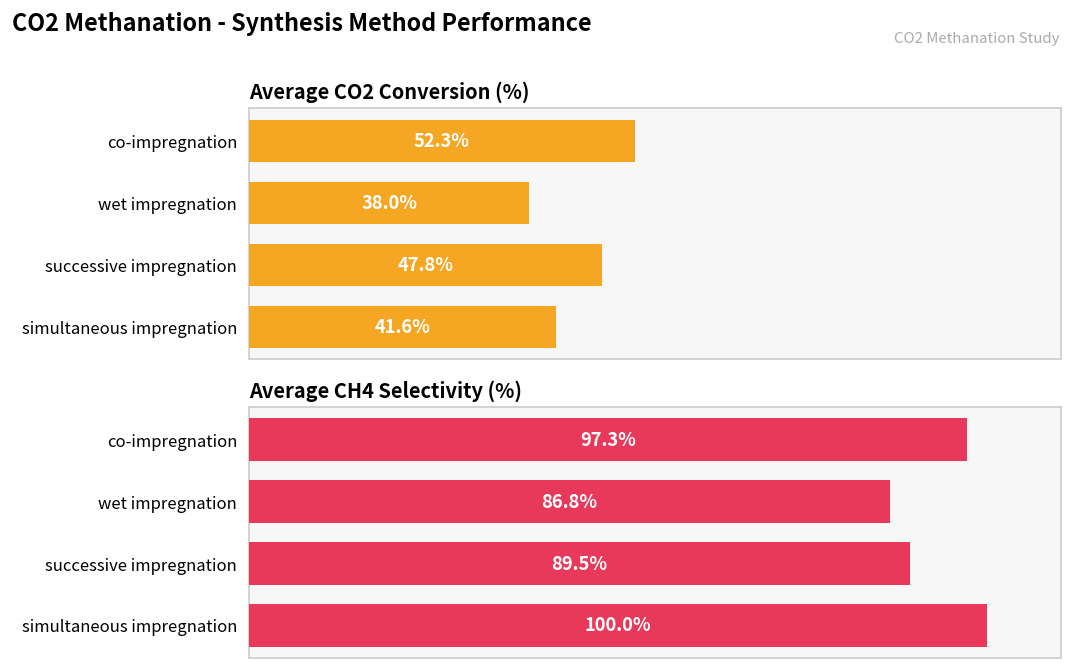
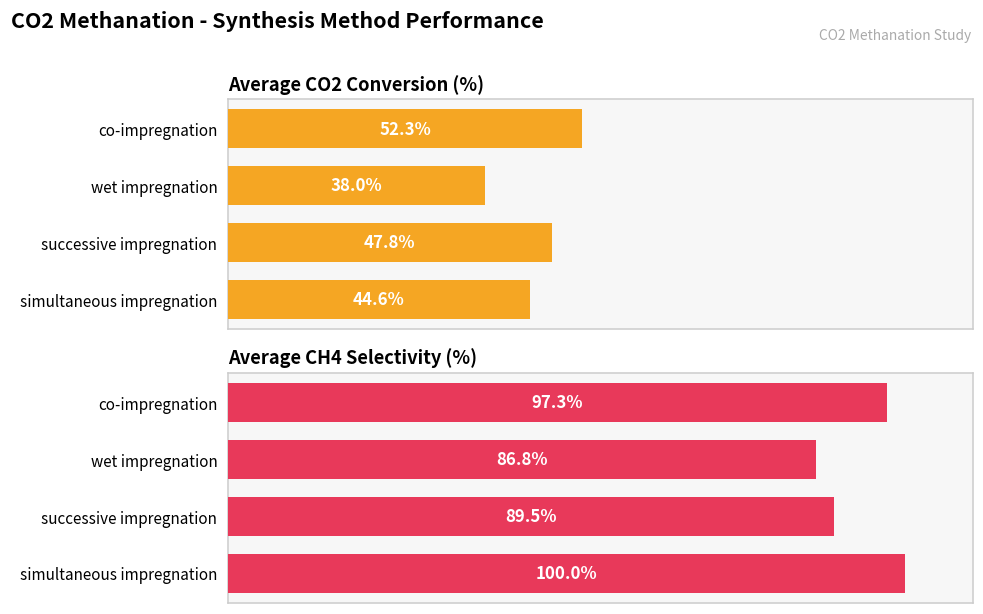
  {
    "Average CO2 Conversion (%)": {
      "co-impregnation": "52.3%",
      "wet impregnation": "38.0%",
      "successive impregnation": "47.8%",
-     "simultaneous impregnation": "41.6%"
+     "simultaneous impregnation": "44.6%"
    },
    "Average CH4 Selectivity (%)": {
      "co-impregnation": "97.3%",
      "wet impregnation": "86.8%",
      "successive impregnation": "89.5%",
      "simultaneous impregnation": "100.0%"
    }
  }
